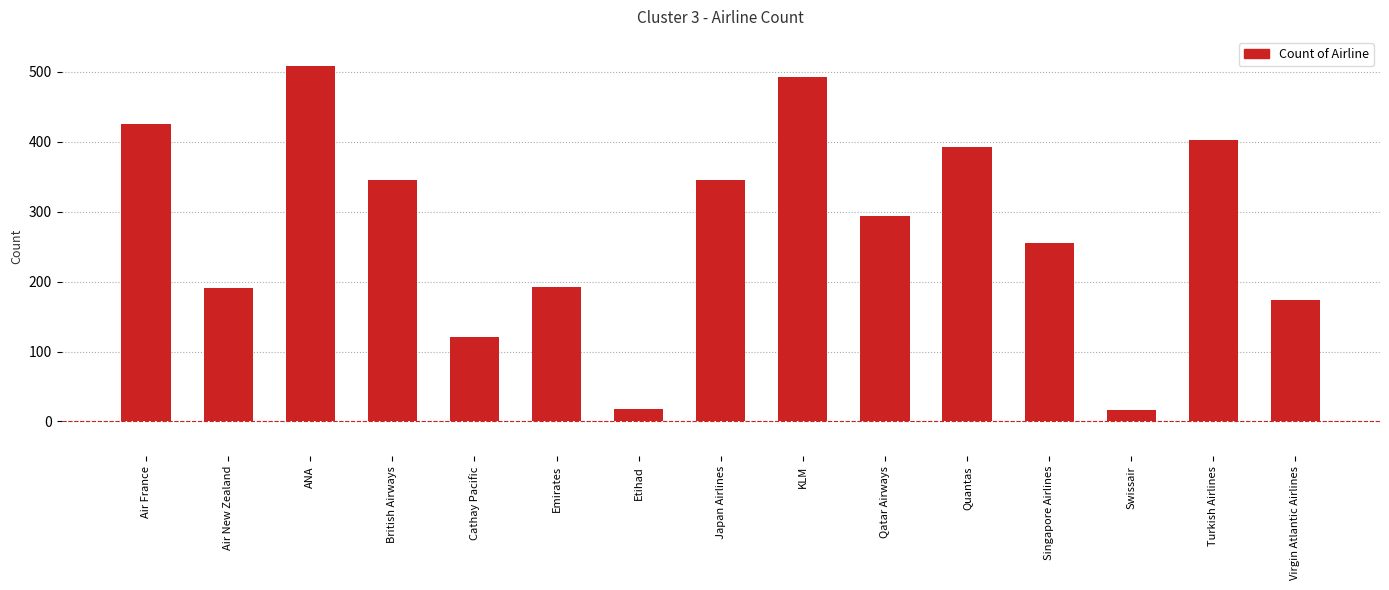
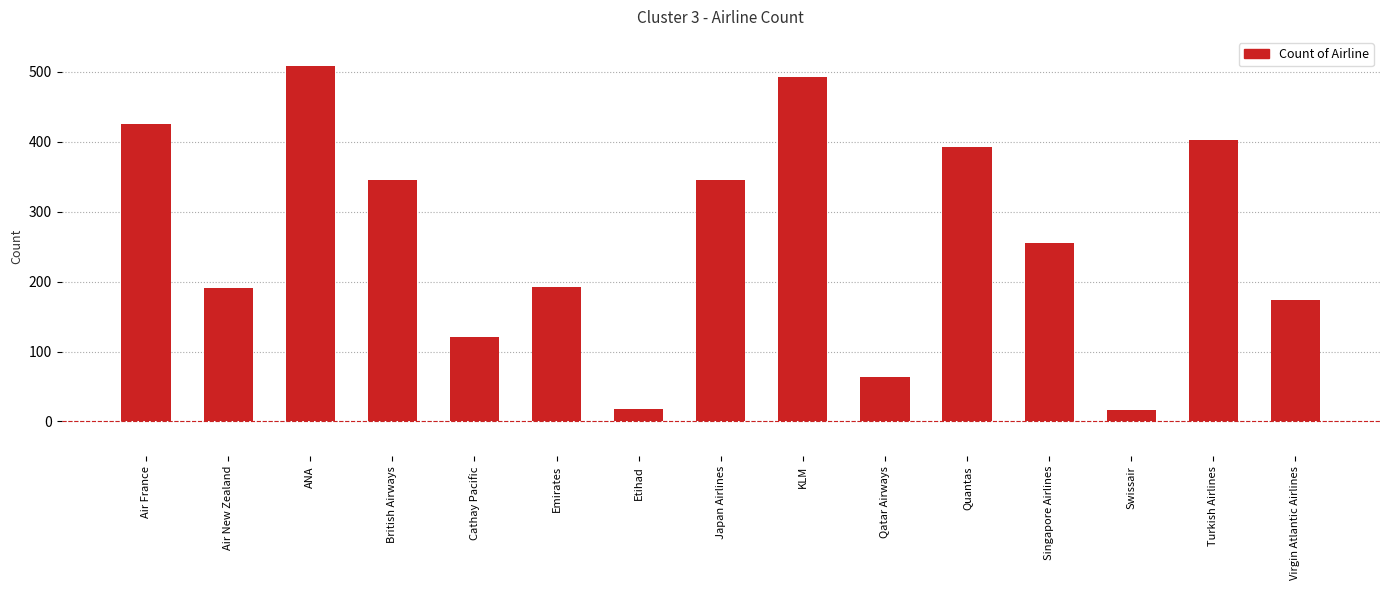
  {
    "Air France": 430,
    "Air New Zealand": 190,
    "ANA": 510,
    "British Airways": 350,
    "Cathay Pacific": 120,
    "Emirates": 190,
    "Etihad": 20,
    "Japan Airlines": 350,
    "KLM": 490,
-   "Qatar Airways": 290,
+   "Qatar Airways": 60,
    "Quantas": 390,
    "Singapore Airlines": 260,
    "Swissair": 20,
    "Turkish Airlines": 400,
    "Virgin Atlantic Airlines": 170
  }
